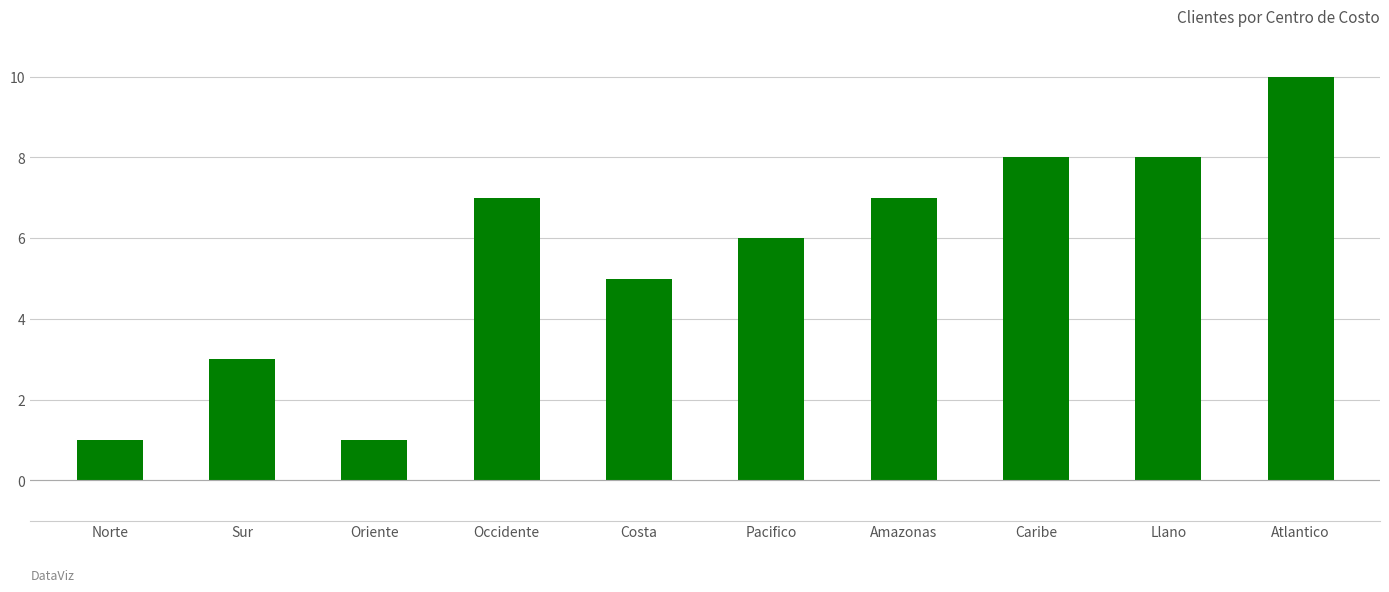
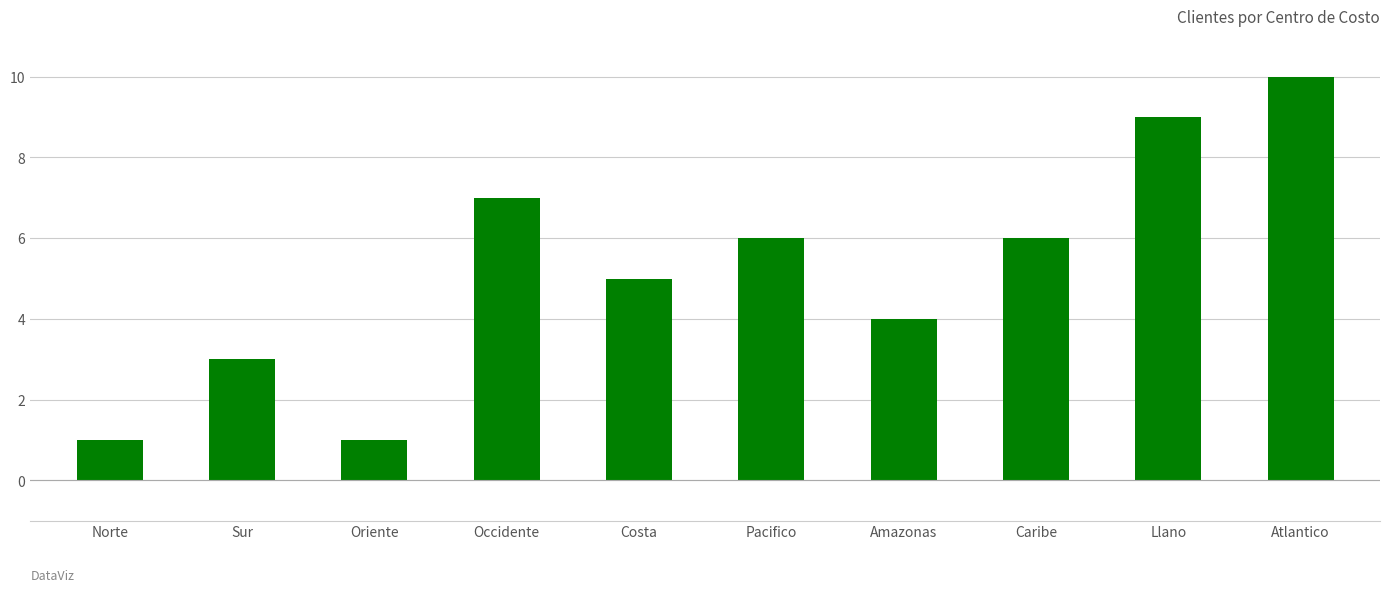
  {
    "Norte": 1,
    "Sur": 3,
    "Oriente": 1,
    "Occidente": 7,
    "Costa": 5,
    "Pacifico": 6,
-   "Amazonas": 7,
-   "Caribe": 8,
-   "Llano": 8,
+   "Amazonas": 4,
+   "Caribe": 6,
+   "Llano": 9,
    "Atlantico": 10
  }
